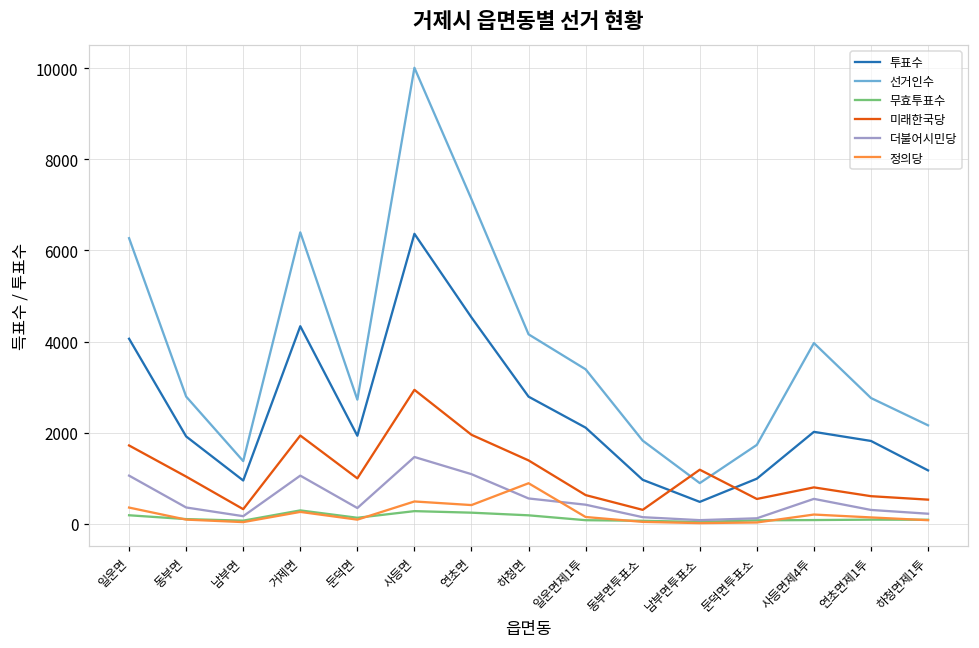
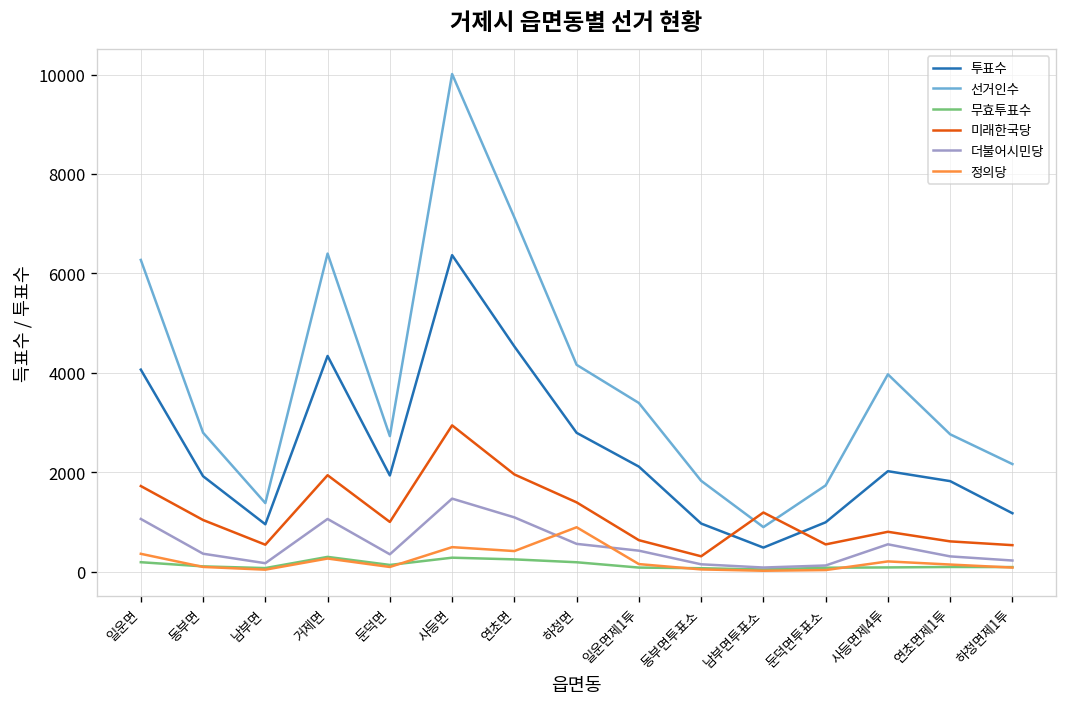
  {
    "투표수": {
      "일운면": 4100,
      "동부면": 1900,
      "남부면": 1000,
      "거제면": 4300,
      "둔덕면": 1900,
      "사등면": 6400,
      "연초면": 4500,
      "하청면": 2800,
      "일운면제1투": 2100,
      "동부면투표소": 1000,
      "남부면투표소": 500,
      "둔덕면투표소": 1000,
      "사등면제4투": 2000,
      "연초면제1투": 1800,
      "하청면제1투": 1200
    },
    "무효투표수": {
      "일운면": 200,
      "사등면": 300,
      "연초면": 200,
      "하청면": 200,
      "일운면제1투": 100,
      "사등면제4투": 100
    },
    "미래한국당": {
      "일운면": 1700,
      "동부면": 1000,
-     "남부면": 300,
+     "남부면": 500,
      "거제면": 1900,
      "둔덕면": 1000,
      "사등면": 2900,
      "연초면": 2000,
      "하청면": 1400,
      "일운면제1투": 600,
      "동부면투표소": 300,
      "남부면투표소": 1200,
      "둔덕면투표소": 500,
      "사등면제4투": 800,
      "연초면제1투": 600,
      "하청면제1투": 500
    },
    "정의당": {
      "일운면": 400,
      "사등면": 500,
      "연초면": 400,
      "하청면": 900,
      "일운면제1투": 200,
      "사등면제4투": 200
    }
  }
